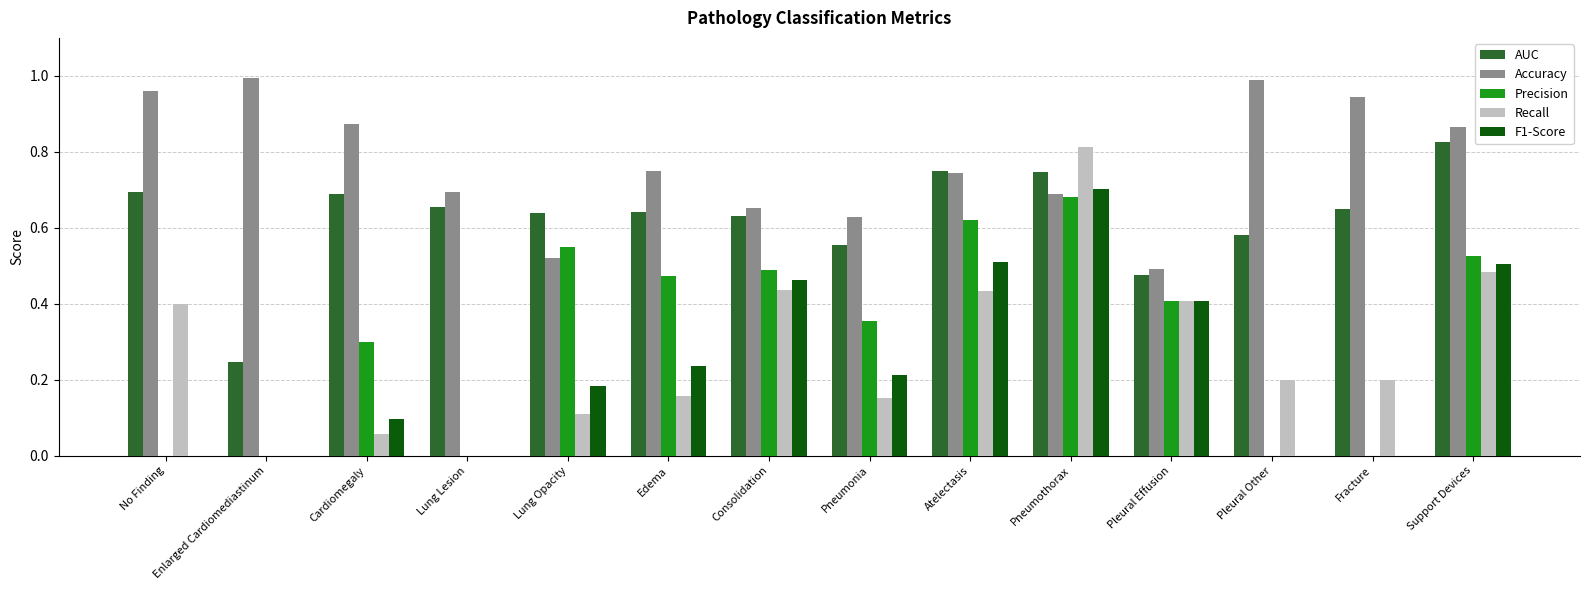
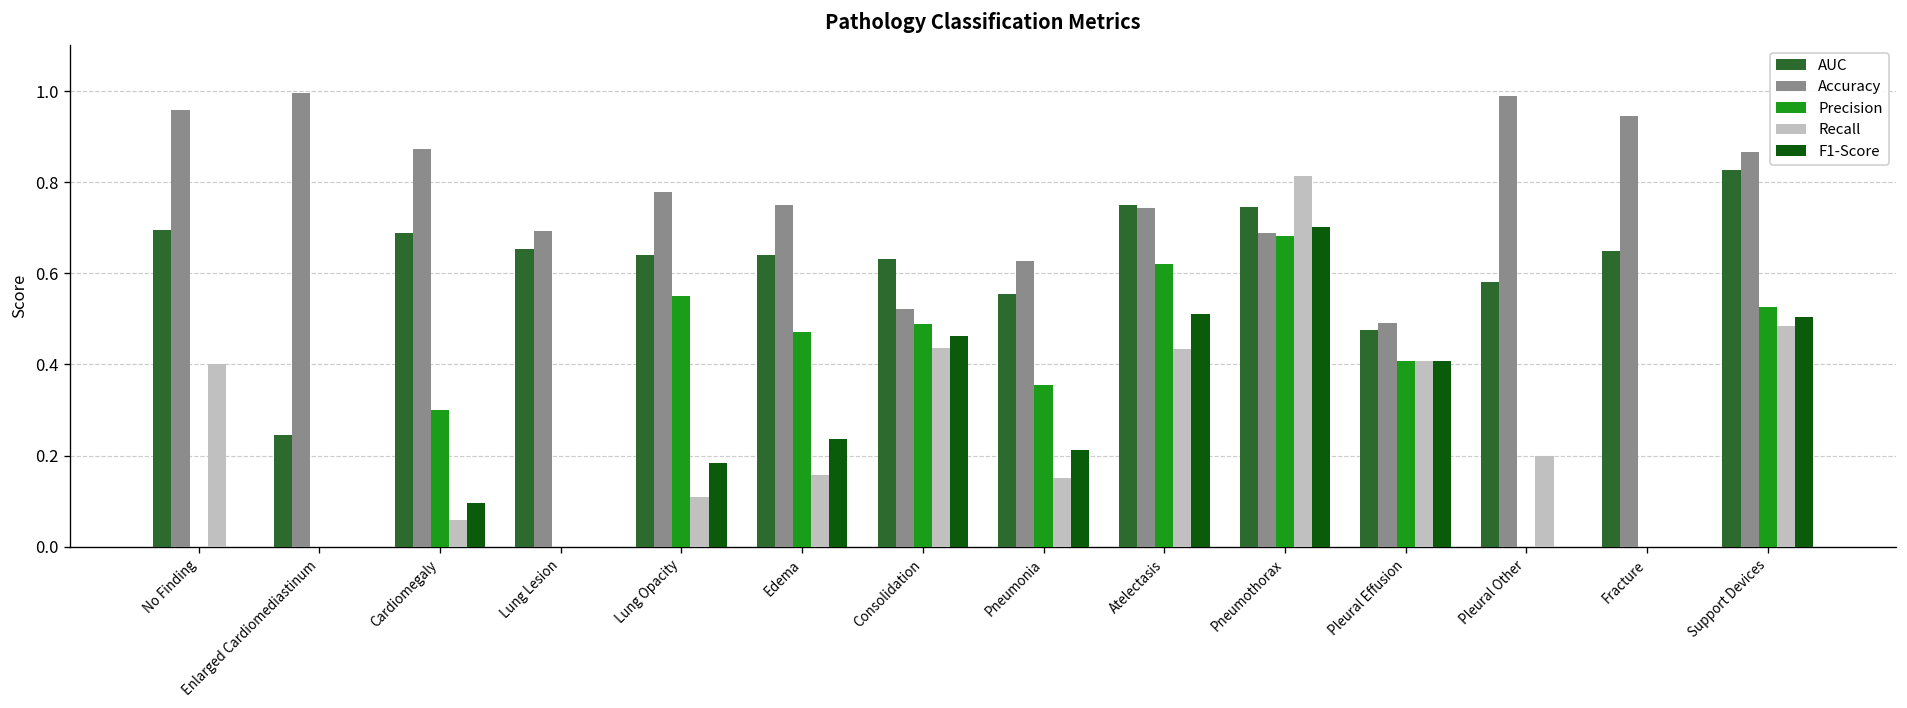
  {
    "Accuracy": {
      "No Finding": 0.96,
      "Enlarged Cardiomediastinum": 1.00,
      "Cardiomegaly": 0.87,
      "Lung Lesion": 0.69,
-     "Lung Opacity": 0.52,
+     "Lung Opacity": 0.78,
      "Edema": 0.75,
-     "Consolidation": 0.65,
+     "Consolidation": 0.52,
      "Pneumonia": 0.63,
      "Atelectasis": 0.74,
      "Pneumothorax": 0.69,
      "Pleural Effusion": 0.49,
      "Pleural Other": 0.99,
      "Fracture": 0.95,
      "Support Devices": 0.87
    },
    "Recall": {
      "No Finding": 0.4,
      "Enlarged Cardiomediastinum": 0.0,
      "Cardiomegaly": 0.06,
      "Lung Lesion": 0.0,
      "Lung Opacity": 0.11,
      "Edema": 0.16,
      "Consolidation": 0.44,
      "Pneumonia": 0.15,
      "Atelectasis": 0.43,
      "Pneumothorax": 0.81,
      "Pleural Effusion": 0.41,
      "Pleural Other": 0.2,
-     "Fracture": 0.2,
+     "Fracture": 0.0,
      "Support Devices": 0.48
    }
  }
